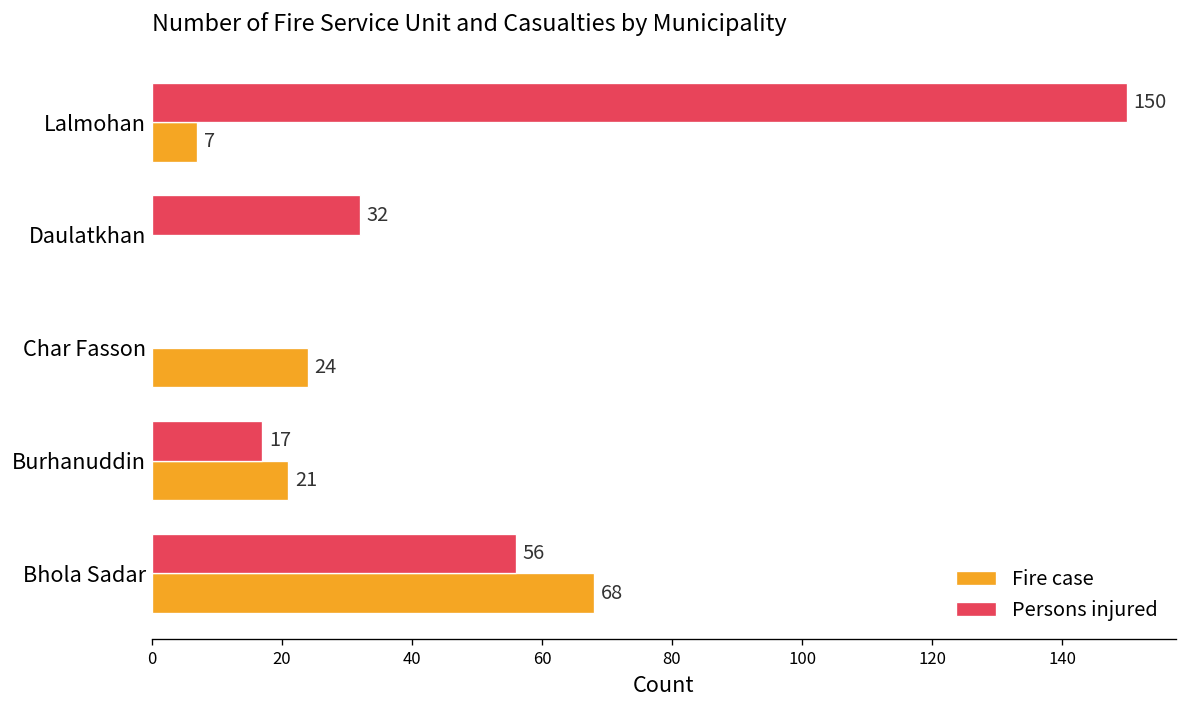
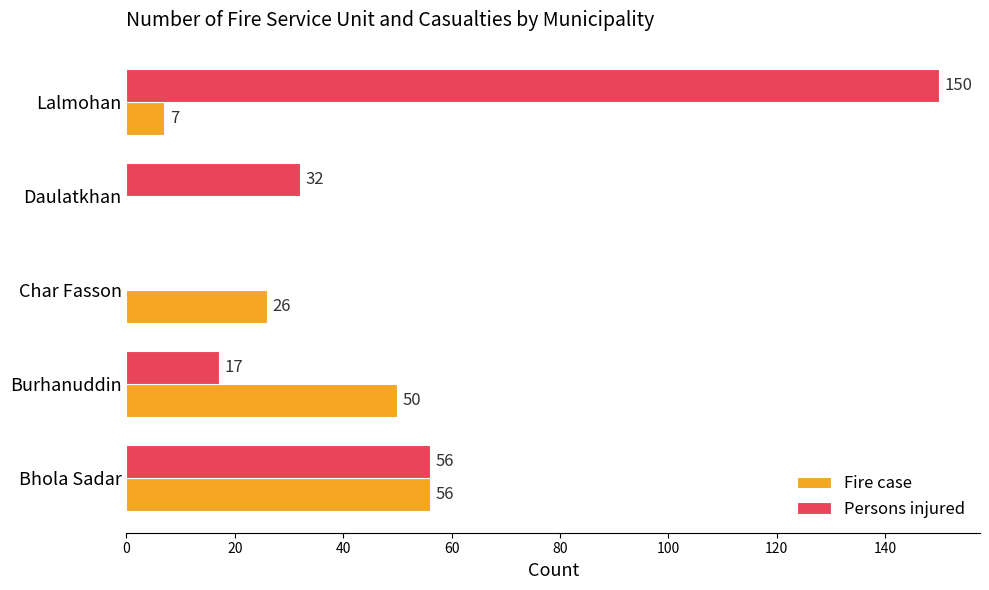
  {
    "Fire case": {
      "Lalmohan": 7,
-     "Char Fasson": 24,
-     "Burhanuddin": 21,
-     "Bhola Sadar": 68
+     "Char Fasson": 26,
+     "Burhanuddin": 50,
+     "Bhola Sadar": 56
    },
    "Persons injured": {
      "Lalmohan": 150,
      "Daulatkhan": 32,
      "Burhanuddin": 17,
      "Bhola Sadar": 56
    }
  }
